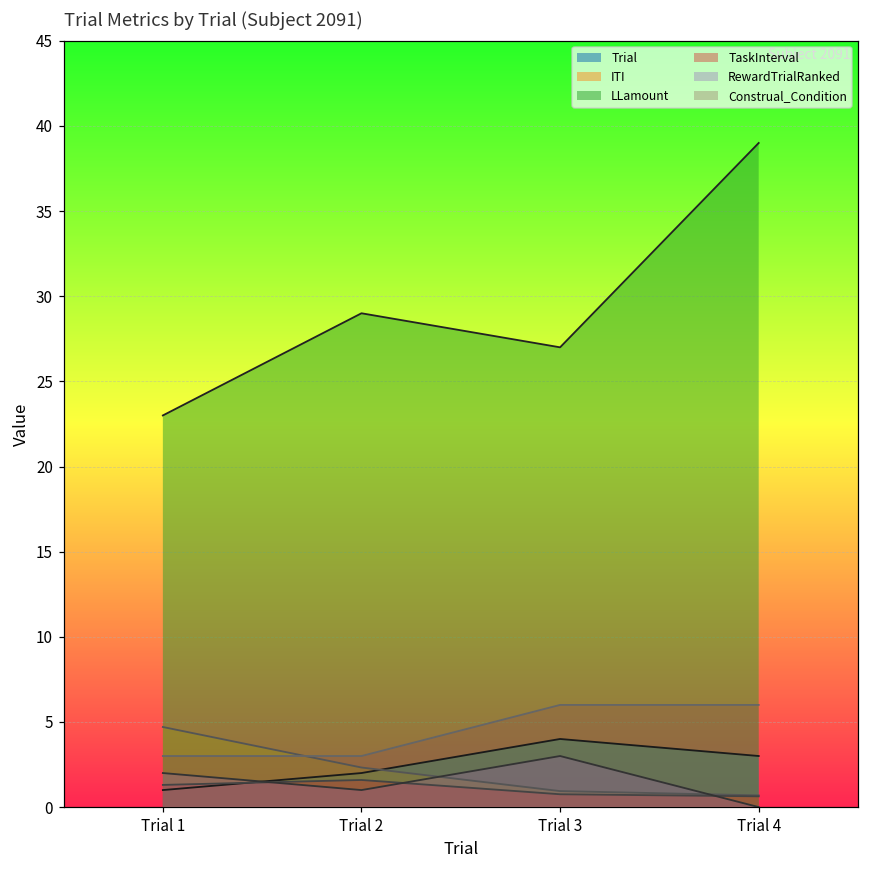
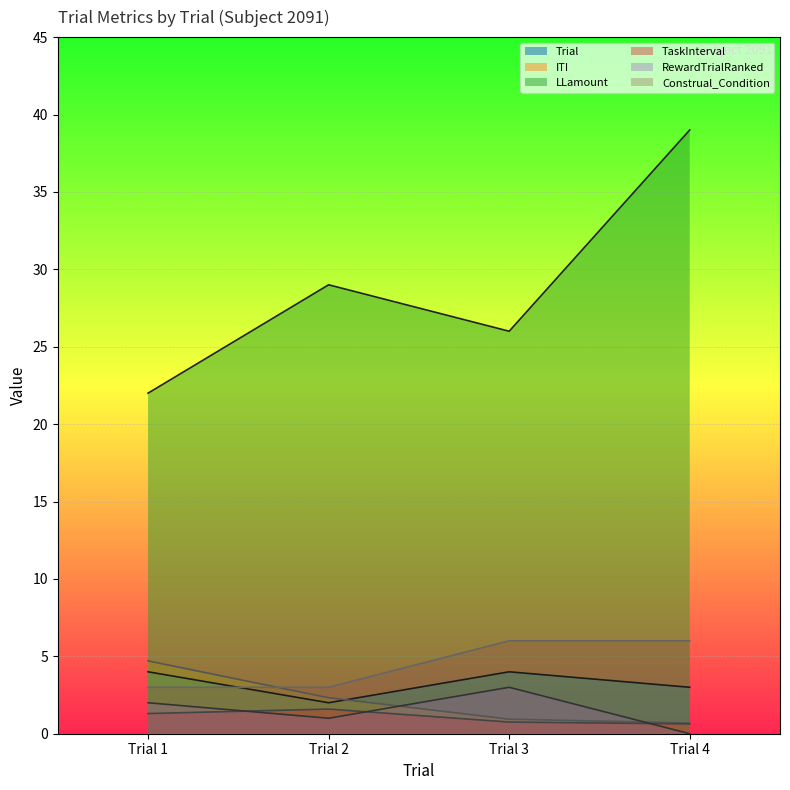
  {
    "Trial": {
-     "Trial 1": 1,
+     "Trial 1": 4,
      "Trial 2": 2,
      "Trial 3": 4,
      "Trial 4": 3
    },
    "LLamount": {
-     "Trial 1": 23,
+     "Trial 1": 22,
      "Trial 2": 29,
-     "Trial 3": 27,
+     "Trial 3": 26,
      "Trial 4": 39
    }
  }
